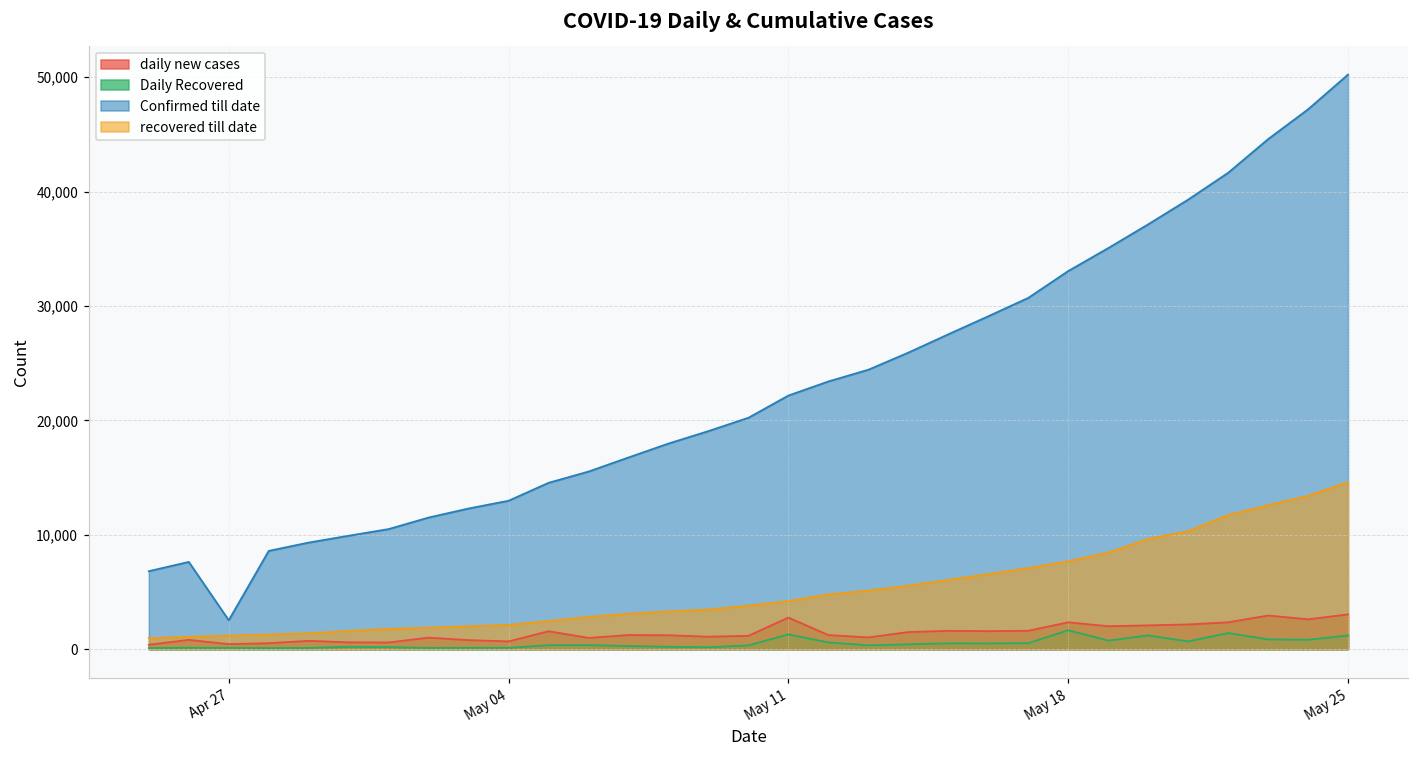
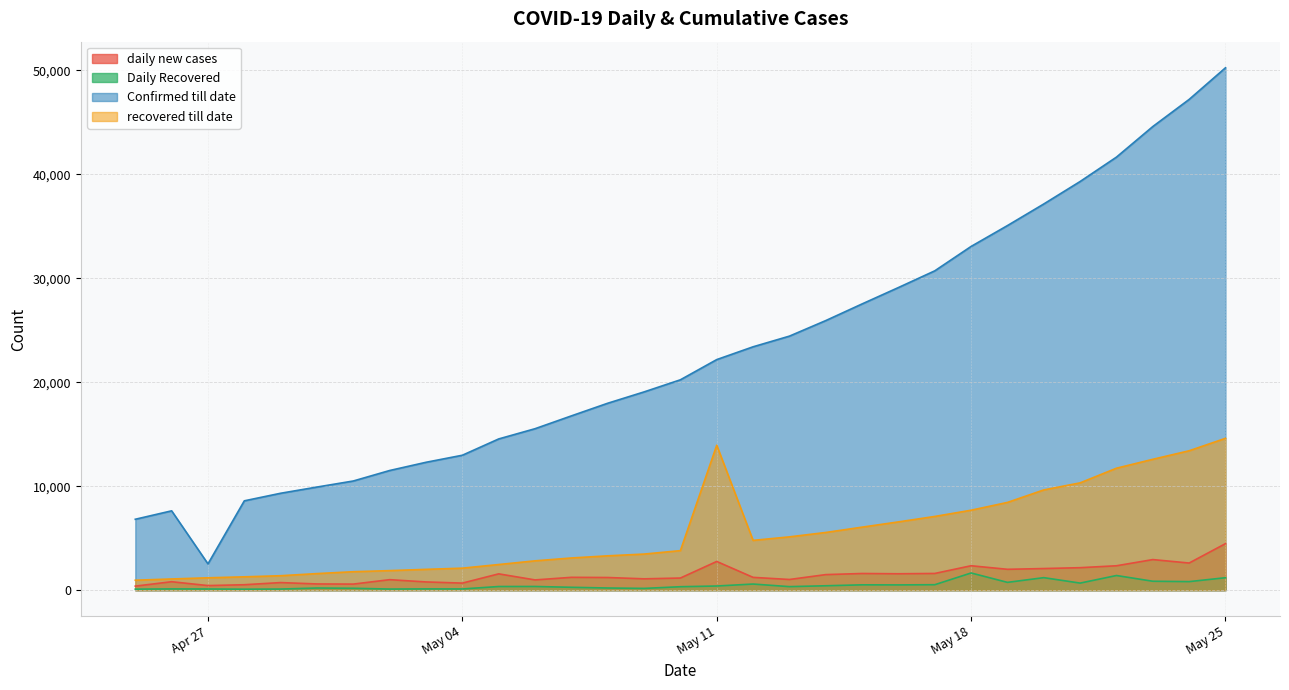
  {
    "daily new cases": {
      "Apr 27": "400",
      "May 04": "700",
      "May 11": "2,800",
      "May 18": "2,300",
-     "May 25": "3,000"
+     "May 25": "4,500"
    },
    "Daily Recovered": {
      "Apr 27": "100",
      "May 04": "100",
-     "May 11": "1,300",
+     "May 11": "400",
      "May 18": "1,700",
      "May 25": "1,200"
    },
    "Confirmed till date": {
      "Apr 27": "2,500",
      "May 04": "13,000",
      "May 11": "22,200",
      "May 18": "33,100",
      "May 25": "50,200"
    },
    "recovered till date": {
      "Apr 27": "1,200",
      "May 04": "2,100",
-     "May 11": "4,200",
+     "May 11": "13,900",
      "May 18": "7,700",
      "May 25": "14,600"
    }
  }
